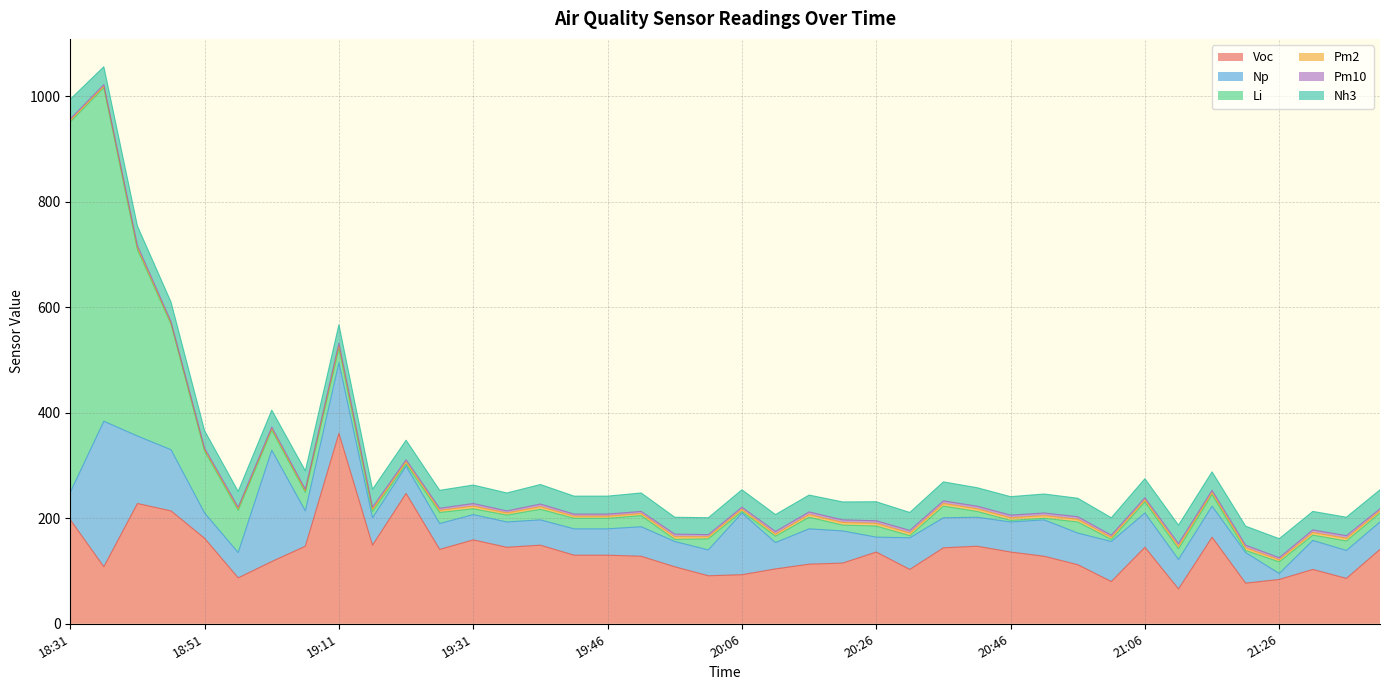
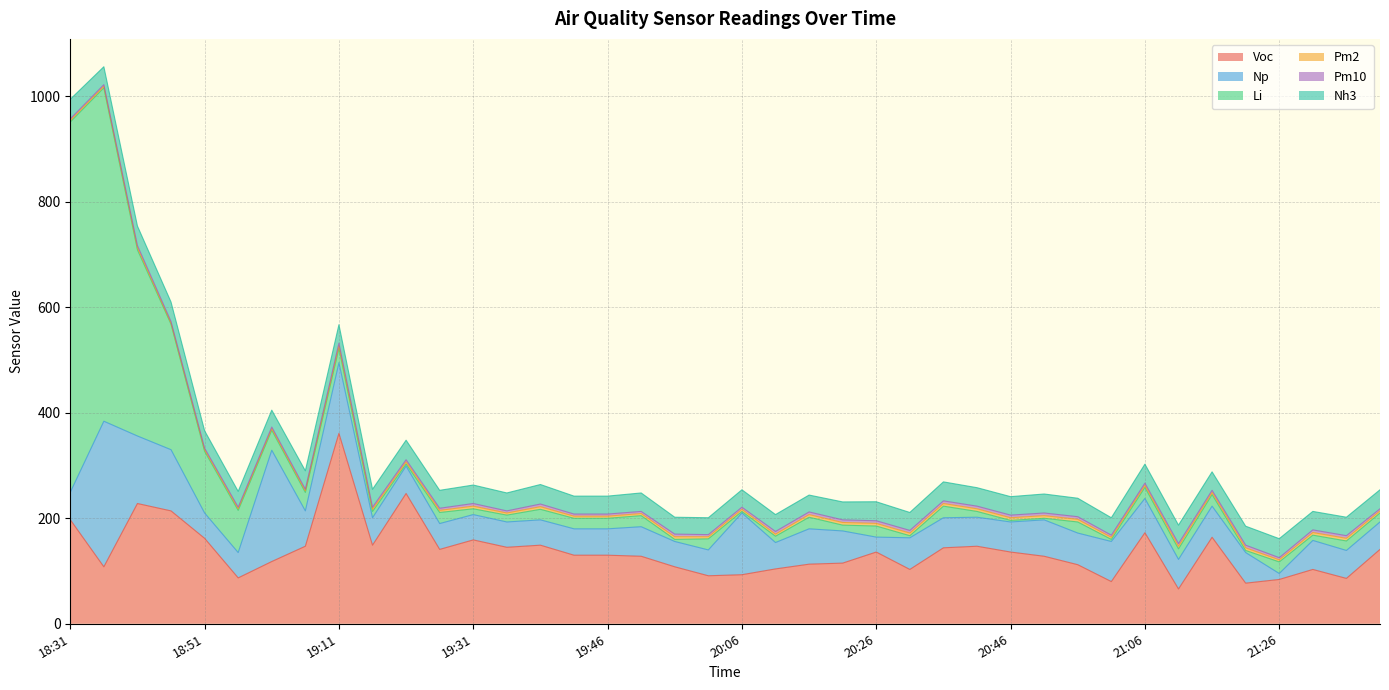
  {
    "Voc": {
      "18:31": 200,
      "18:51": 160,
      "19:11": 360,
      "19:31": 160,
      "20:06": 90,
      "20:26": 140,
      "20:46": 140,
-     "21:06": 150,
+     "21:06": 170,
      "21:26": 80
    },
    "Np": {
      "18:31": 50,
      "18:51": 50,
      "19:11": 130,
      "19:31": 50,
      "20:26": 30,
      "21:06": 70,
      "21:26": 10
    },
    "Pm2": {
      "19:11": 10,
      "19:31": 10,
      "20:26": 10,
      "20:46": 10
    },
    "Pm10": {
      "19:11": 10,
      "19:31": 10,
      "20:26": 10,
      "20:46": 10
    }
  }
